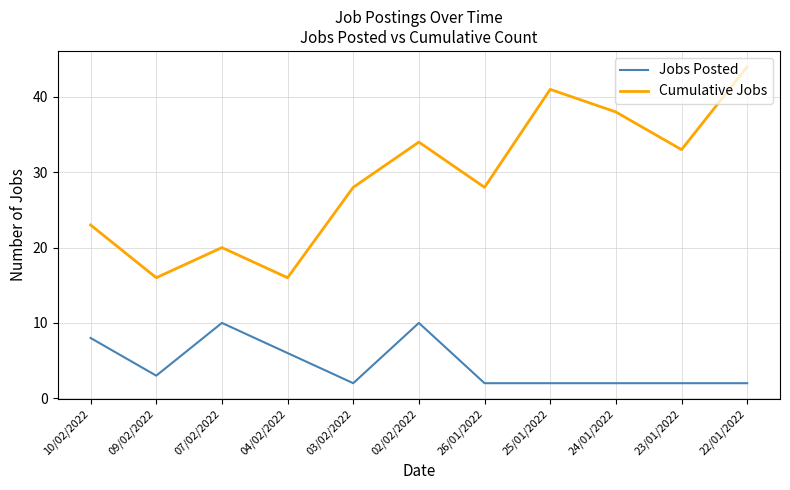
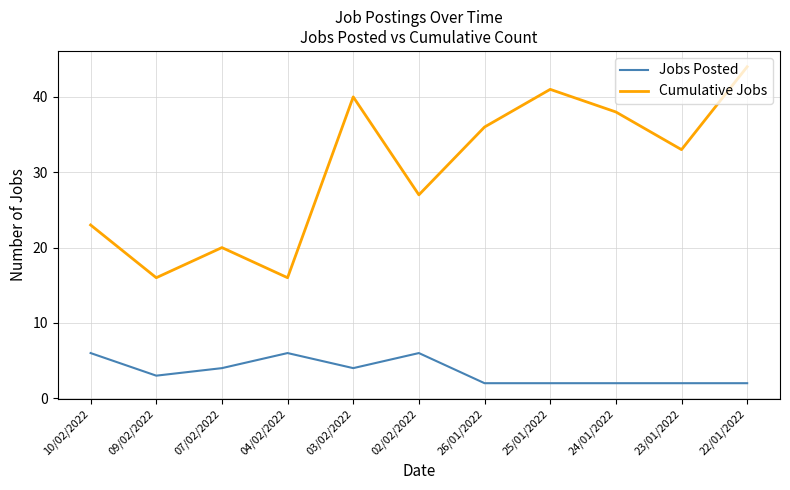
  {
    "Jobs Posted": {
-     "10/02/2022": 8,
+     "10/02/2022": 6,
      "09/02/2022": 3,
-     "07/02/2022": 10,
+     "07/02/2022": 4,
      "04/02/2022": 6,
-     "03/02/2022": 2,
-     "02/02/2022": 10,
+     "03/02/2022": 4,
+     "02/02/2022": 6,
      "26/01/2022": 2,
      "25/01/2022": 2,
      "24/01/2022": 2,
      "23/01/2022": 2,
      "22/01/2022": 2
    },
    "Cumulative Jobs": {
      "10/02/2022": 23,
      "09/02/2022": 16,
      "07/02/2022": 20,
      "04/02/2022": 16,
-     "03/02/2022": 28,
-     "02/02/2022": 34,
-     "26/01/2022": 28,
+     "03/02/2022": 40,
+     "02/02/2022": 27,
+     "26/01/2022": 36,
      "25/01/2022": 41,
      "24/01/2022": 38,
      "23/01/2022": 33
    }
  }
